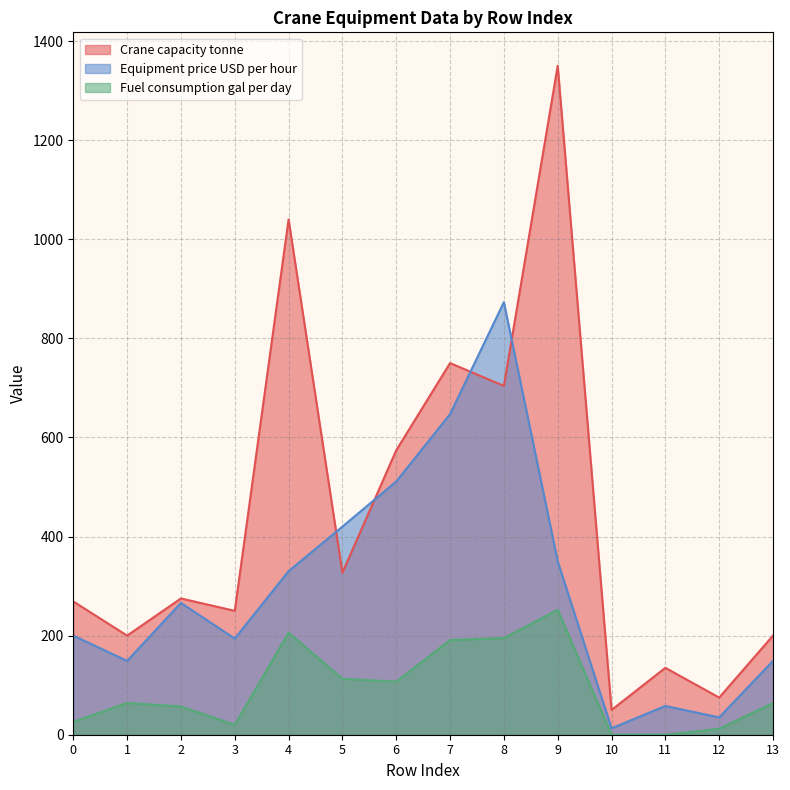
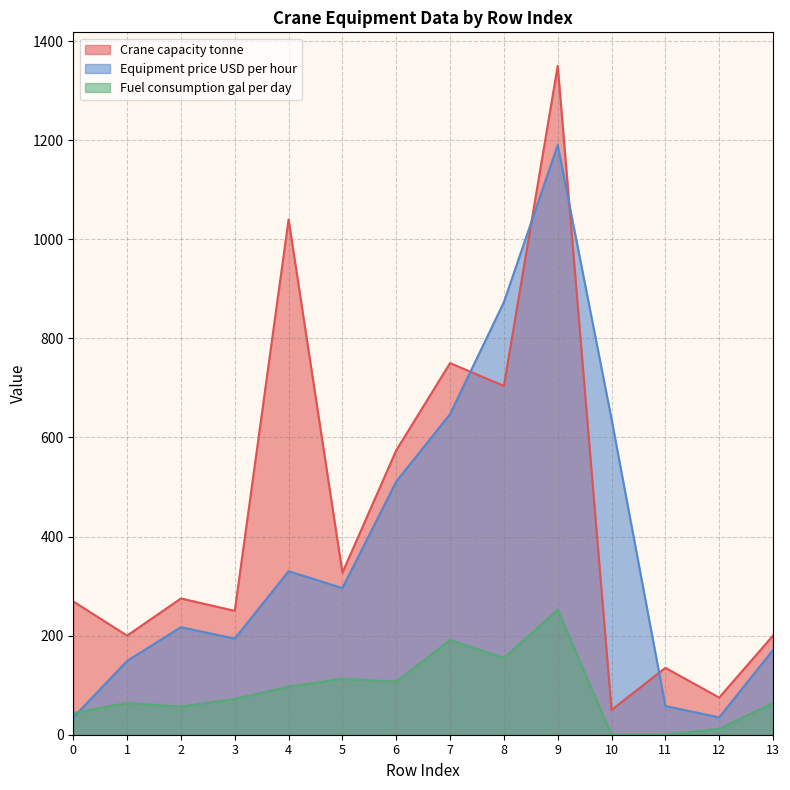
  {
    "Crane capacity tonne": {
      "0": 270,
      "1": 200,
      "2": 280,
      "3": 250,
      "4": 1040,
      "5": 330,
      "6": 570,
      "7": 750,
      "8": 700,
      "9": 1350,
      "10": 50,
      "11": 140,
      "12": 80,
      "13": 200
    },
    "Equipment price USD per hour": {
-     "0": 200,
+     "0": 40,
      "1": 150,
-     "2": 270,
+     "2": 220,
      "3": 190,
      "4": 330,
-     "5": 420,
+     "5": 300,
      "6": 510,
      "7": 650,
      "8": 870,
-     "9": 350,
-     "10": 10,
+     "9": 1190,
+     "10": 640,
      "11": 60,
      "12": 40,
-     "13": 150
+     "13": 170
    },
    "Fuel consumption gal per day": {
-     "0": 30,
+     "0": 40,
      "1": 60,
      "2": 60,
-     "3": 20,
-     "4": 210,
+     "3": 70,
+     "4": 100,
      "5": 110,
      "6": 110,
      "7": 190,
-     "8": 200,
+     "8": 160,
      "9": 250,
      "10": 0,
      "11": 0,
      "12": 10,
      "13": 60
    }
  }
